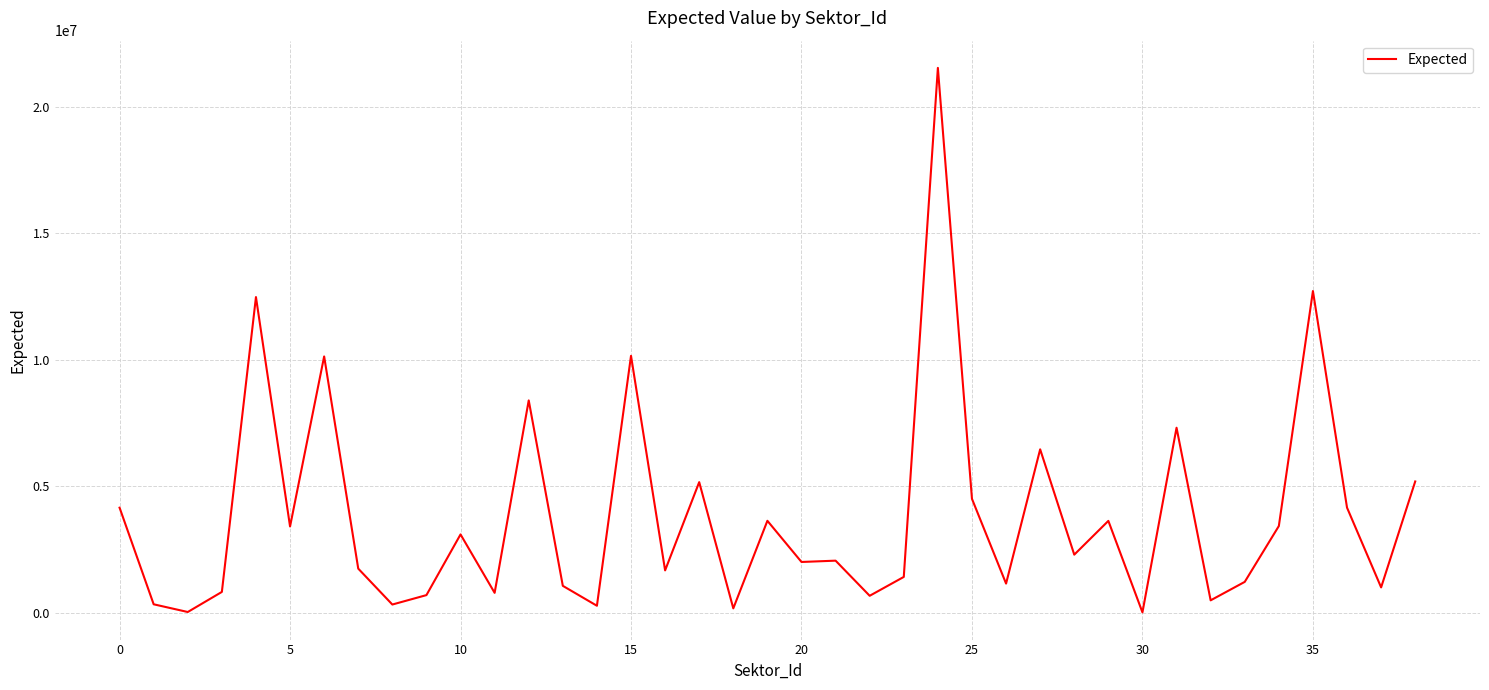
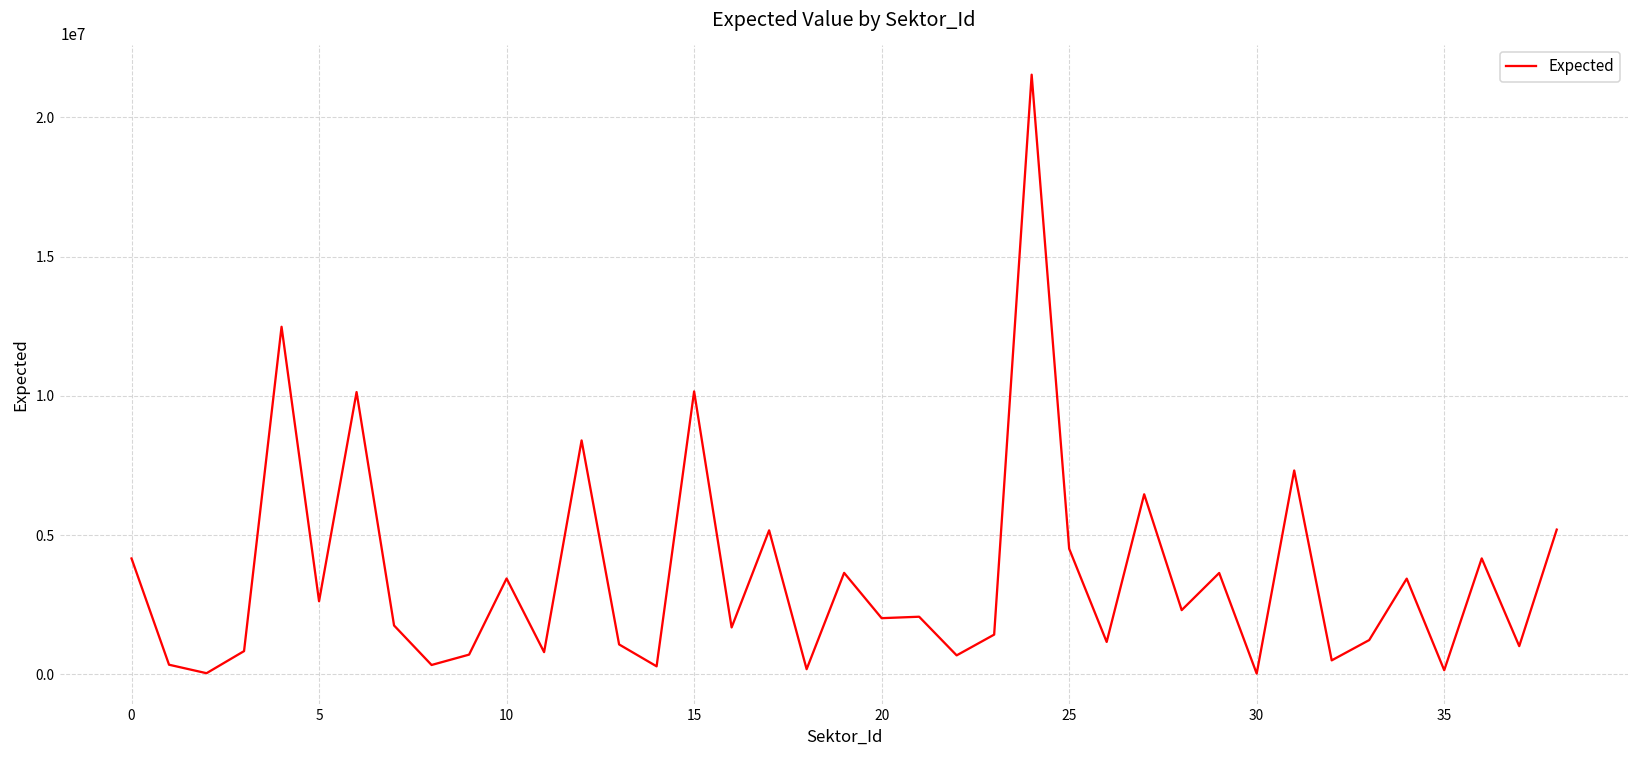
  {
    "0": 4200000,
-   "5": 3400000,
-   "10": 3100000,
+   "5": 2600000,
+   "10": 3400000,
    "15": 10200000,
    "20": 2000000,
    "25": 4500000,
    "30": 0,
-   "35": 12700000
+   "35": 100000
  }
